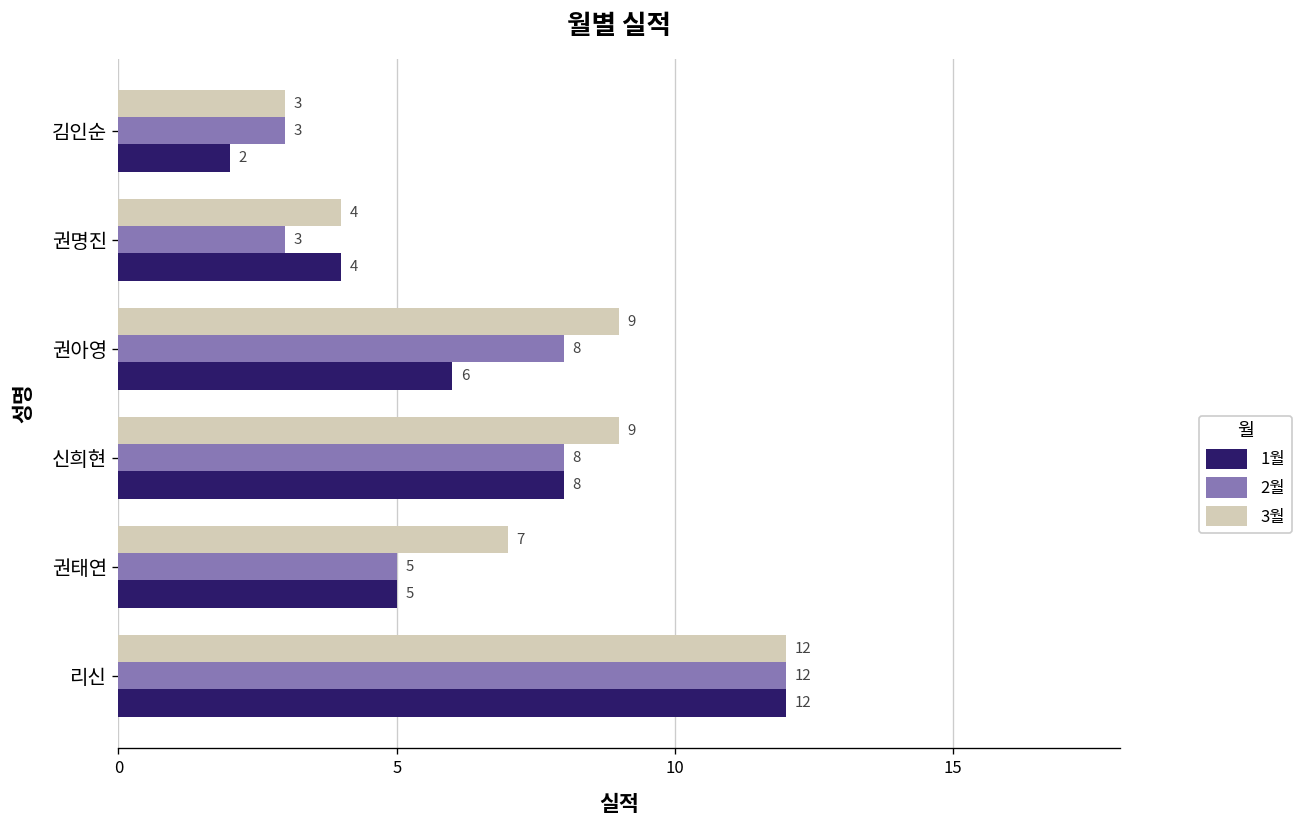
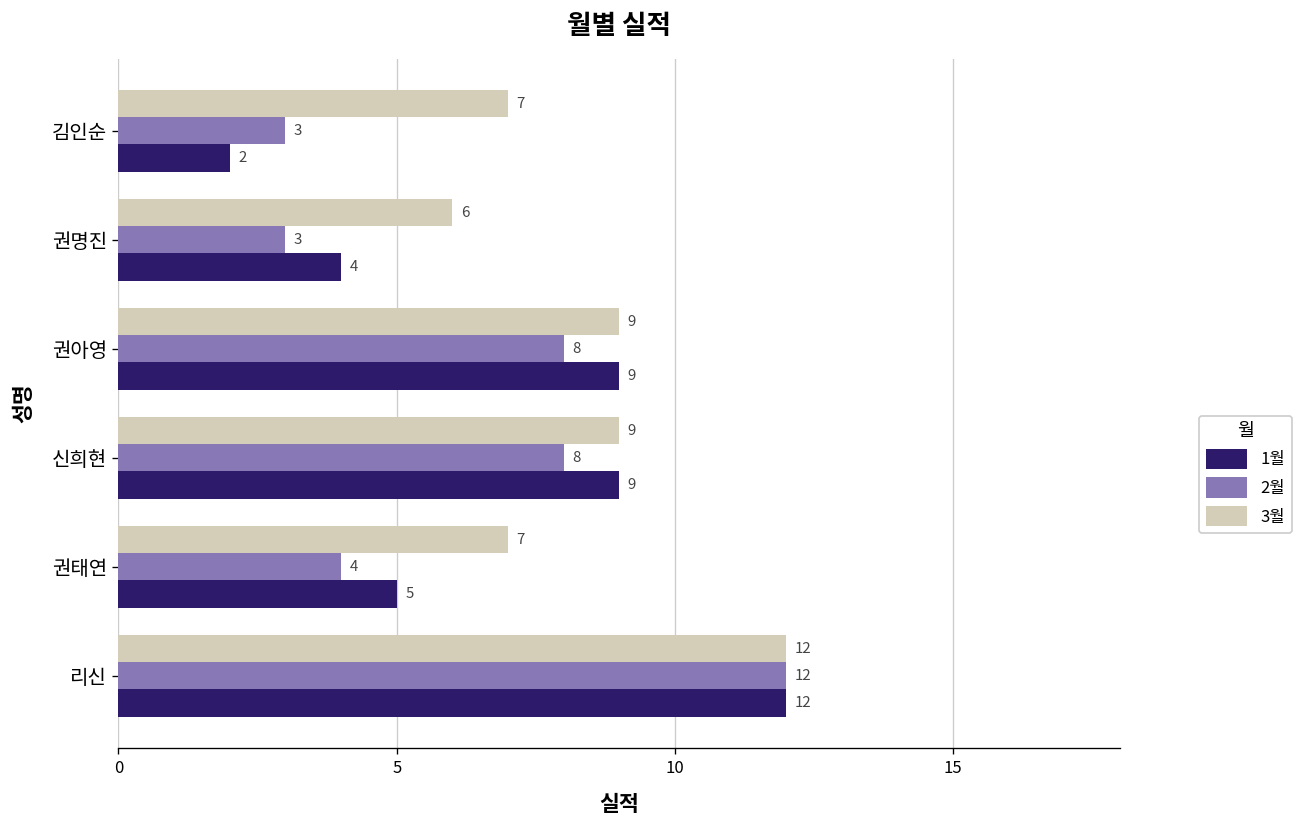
  {
    "1월": {
      "김인순": 2,
      "권명진": 4,
-     "권아영": 6,
-     "신희현": 8,
+     "권아영": 9,
+     "신희현": 9,
      "권태연": 5,
      "리신": 12
    },
    "2월": {
      "김인순": 3,
      "권명진": 3,
      "권아영": 8,
      "신희현": 8,
-     "권태연": 5,
+     "권태연": 4,
      "리신": 12
    },
    "3월": {
-     "김인순": 3,
-     "권명진": 4,
+     "김인순": 7,
+     "권명진": 6,
      "권아영": 9,
      "신희현": 9,
      "권태연": 7,
      "리신": 12
    }
  }
